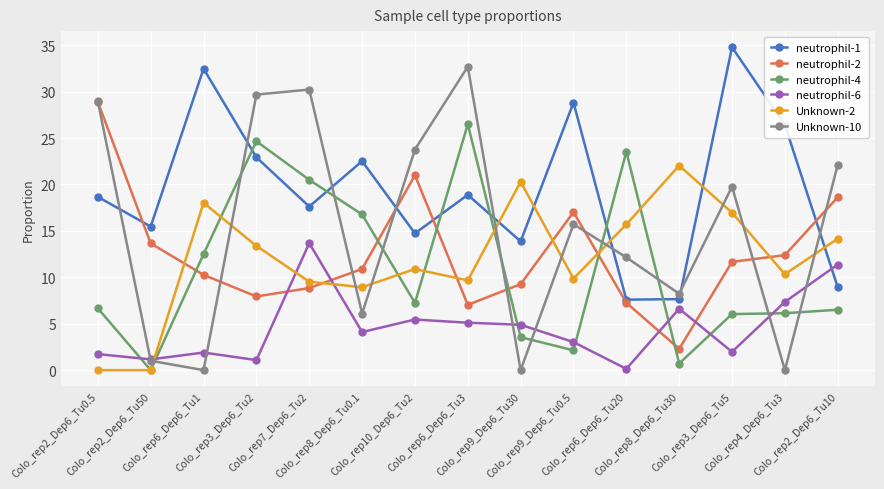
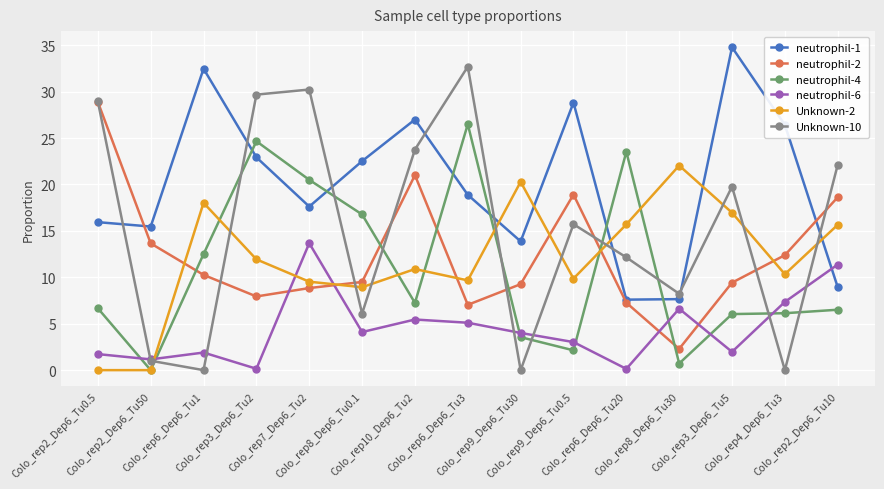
  {
    "neutrophil-1": {
-     "Colo_rep2_Dep6_Tu0.5": 19,
+     "Colo_rep2_Dep6_Tu0.5": 16,
      "Colo_rep2_Dep6_Tu50": 15,
      "Colo_rep6_Dep6_Tu1": 32,
      "Colo_rep3_Dep6_Tu2": 23,
      "Colo_rep7_Dep6_Tu2": 18,
      "Colo_rep8_Dep6_Tu0.1": 23,
-     "Colo_rep10_Dep6_Tu2": 15,
+     "Colo_rep10_Dep6_Tu2": 27,
      "Colo_rep6_Dep6_Tu3": 19,
      "Colo_rep9_Dep6_Tu30": 14,
      "Colo_rep9_Dep6_Tu0.5": 29,
      "Colo_rep6_Dep6_Tu20": 8,
      "Colo_rep8_Dep6_Tu30": 8,
      "Colo_rep3_Dep6_Tu5": 35,
      "Colo_rep2_Dep6_Tu10": 9
    },
    "neutrophil-2": {
      "Colo_rep2_Dep6_Tu50": 14,
      "Colo_rep6_Dep6_Tu1": 10,
      "Colo_rep3_Dep6_Tu2": 8,
      "Colo_rep7_Dep6_Tu2": 9,
-     "Colo_rep8_Dep6_Tu0.1": 11,
+     "Colo_rep8_Dep6_Tu0.1": 10,
      "Colo_rep10_Dep6_Tu2": 21,
      "Colo_rep6_Dep6_Tu3": 7,
      "Colo_rep9_Dep6_Tu30": 9,
-     "Colo_rep9_Dep6_Tu0.5": 17,
+     "Colo_rep9_Dep6_Tu0.5": 19,
      "Colo_rep6_Dep6_Tu20": 7,
      "Colo_rep8_Dep6_Tu30": 2,
-     "Colo_rep3_Dep6_Tu5": 12,
+     "Colo_rep3_Dep6_Tu5": 9,
      "Colo_rep4_Dep6_Tu3": 12,
      "Colo_rep2_Dep6_Tu10": 19
    },
    "neutrophil-6": {
      "Colo_rep2_Dep6_Tu0.5": 2,
      "Colo_rep6_Dep6_Tu1": 2,
-     "Colo_rep3_Dep6_Tu2": 1,
+     "Colo_rep3_Dep6_Tu2": 0,
      "Colo_rep7_Dep6_Tu2": 14,
      "Colo_rep8_Dep6_Tu0.1": 4,
      "Colo_rep10_Dep6_Tu2": 5,
      "Colo_rep6_Dep6_Tu3": 5,
-     "Colo_rep9_Dep6_Tu30": 5,
+     "Colo_rep9_Dep6_Tu30": 4,
      "Colo_rep9_Dep6_Tu0.5": 3,
      "Colo_rep6_Dep6_Tu20": 0,
      "Colo_rep8_Dep6_Tu30": 7,
      "Colo_rep3_Dep6_Tu5": 2,
      "Colo_rep4_Dep6_Tu3": 7,
      "Colo_rep2_Dep6_Tu10": 11
    },
    "Unknown-2": {
      "Colo_rep2_Dep6_Tu0.5": 0,
      "Colo_rep6_Dep6_Tu1": 18,
-     "Colo_rep3_Dep6_Tu2": 13,
+     "Colo_rep3_Dep6_Tu2": 12,
      "Colo_rep7_Dep6_Tu2": 10,
      "Colo_rep8_Dep6_Tu0.1": 9,
      "Colo_rep10_Dep6_Tu2": 11,
      "Colo_rep6_Dep6_Tu3": 10,
      "Colo_rep9_Dep6_Tu30": 20,
      "Colo_rep9_Dep6_Tu0.5": 10,
      "Colo_rep6_Dep6_Tu20": 16,
      "Colo_rep8_Dep6_Tu30": 22,
      "Colo_rep3_Dep6_Tu5": 17,
      "Colo_rep4_Dep6_Tu3": 10,
-     "Colo_rep2_Dep6_Tu10": 14
+     "Colo_rep2_Dep6_Tu10": 16
    }
  }
